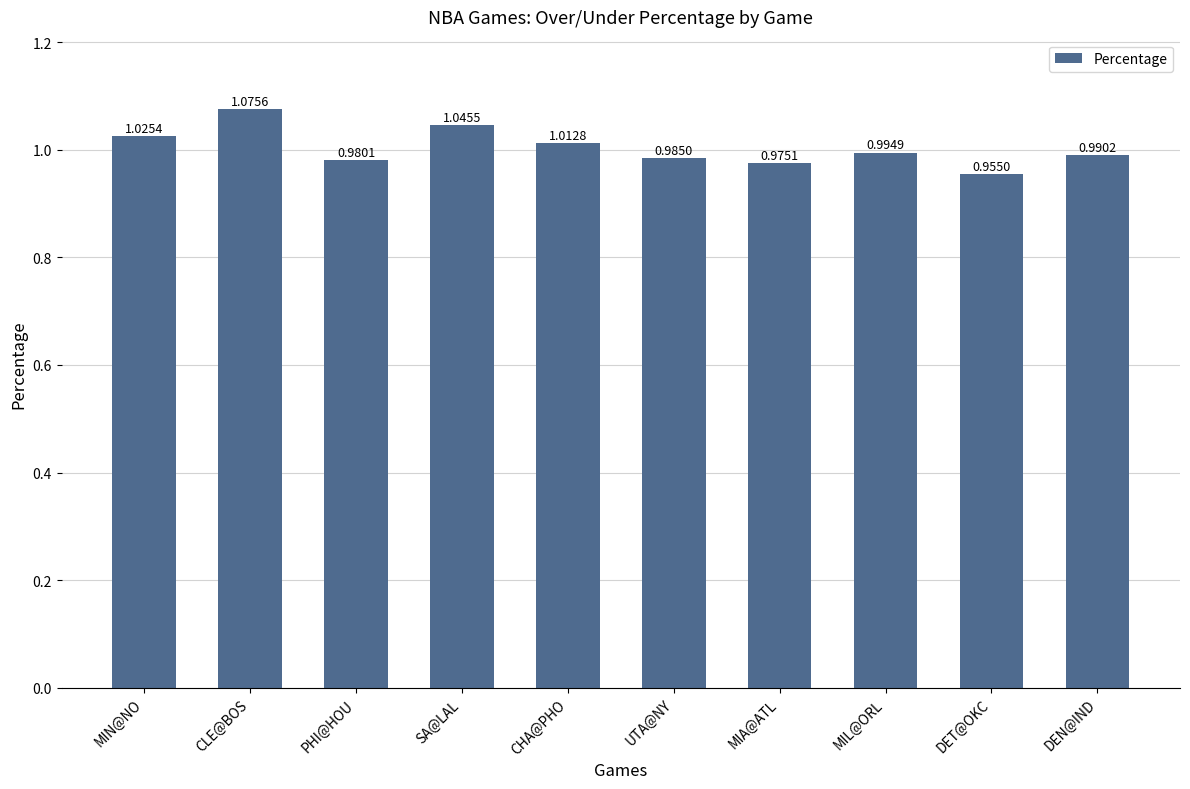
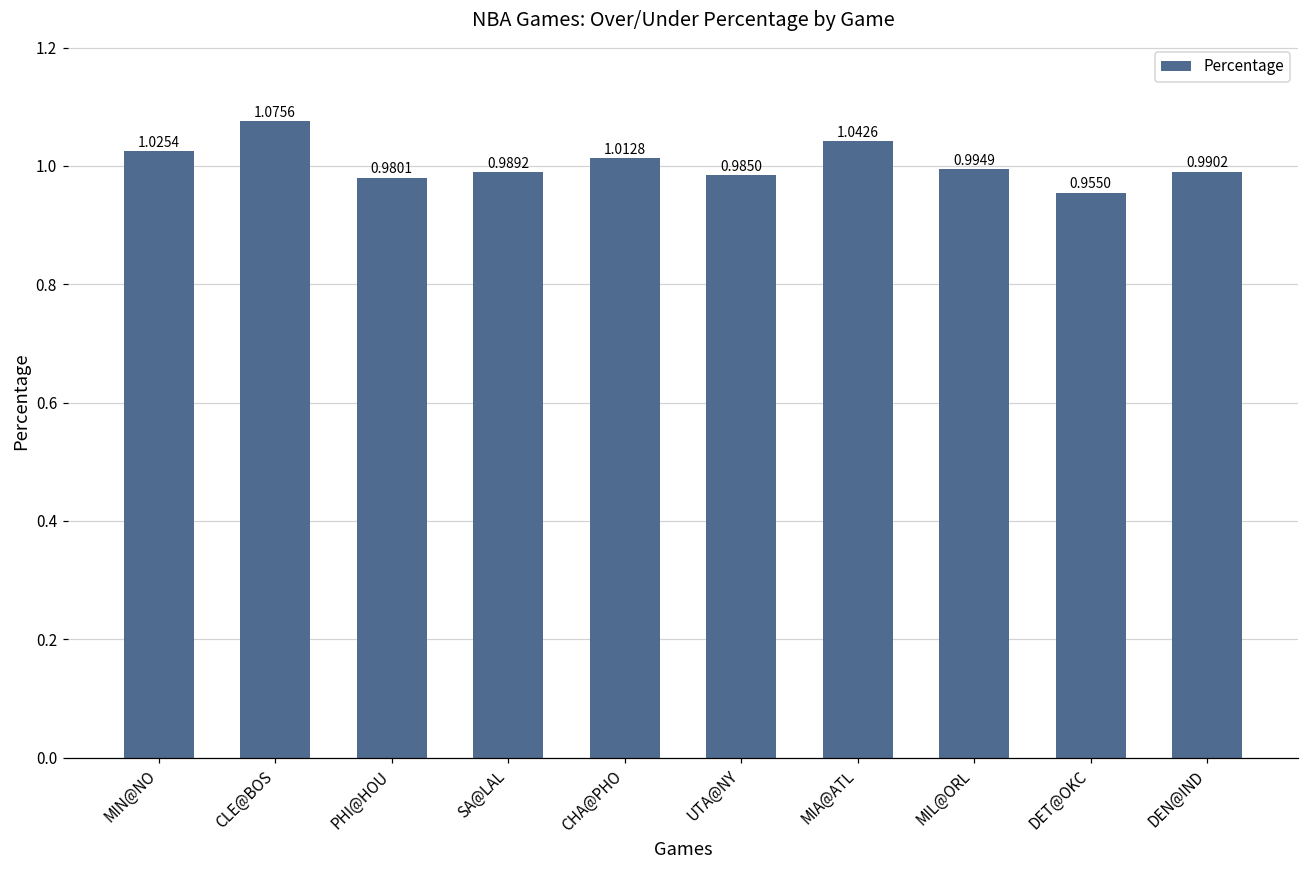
  {
    "MIN@NO": 1.0254,
    "CLE@BOS": 1.0756,
    "PHI@HOU": 0.9801,
-   "SA@LAL": 1.0455,
+   "SA@LAL": 0.9892,
    "CHA@PHO": 1.0128,
    "UTA@NY": 0.9850,
-   "MIA@ATL": 0.9751,
+   "MIA@ATL": 1.0426,
    "MIL@ORL": 0.9949,
    "DET@OKC": 0.9550,
    "DEN@IND": 0.9902
  }
